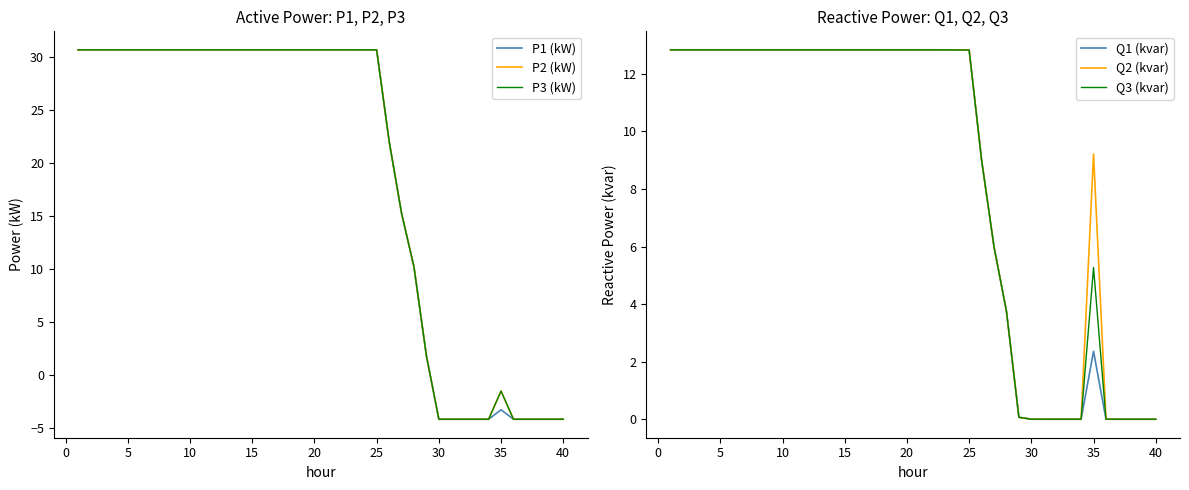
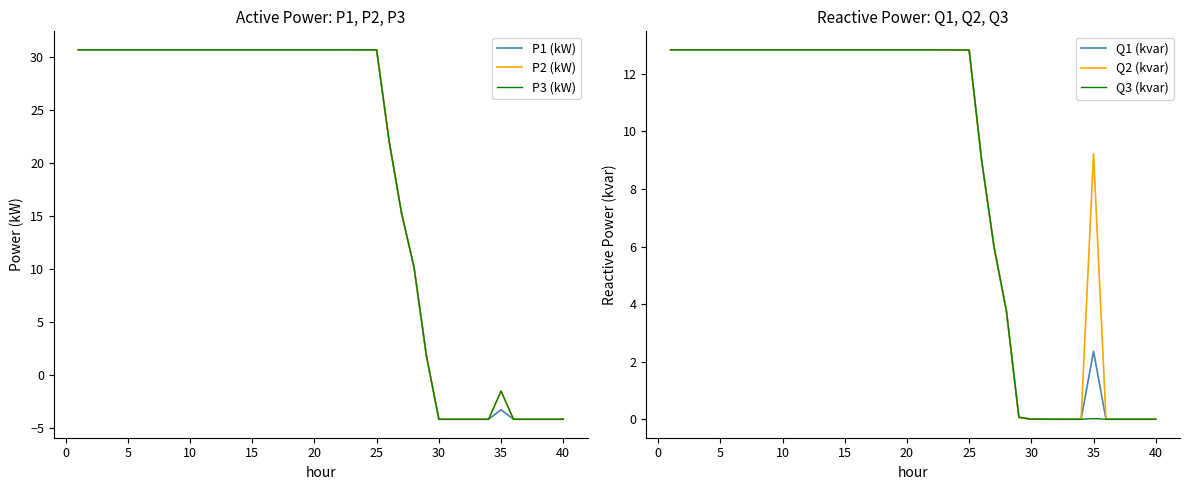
  {
    "Active Power: P1, P2, P3": {
      "P1 (kW)": {
        "35": -3.3
      },
      "P3 (kW)": {
        "35": -1.5
      }
    },
    "Reactive Power: Q1, Q2, Q3": {
      "Q1 (kvar)": {
        "35": 2.4
      },
      "Q2 (kvar)": {
        "35": 9.2
      },
      "Q3 (kvar)": {
-       "35": 5.3
+       "35": 0.0
      }
    }
  }
